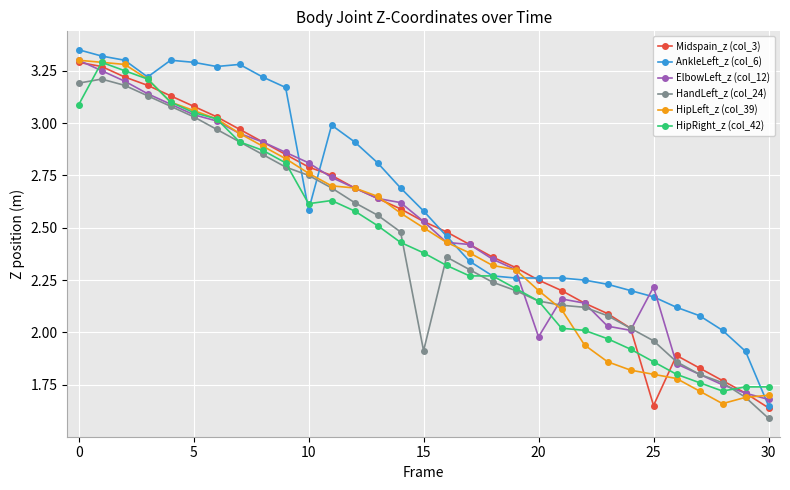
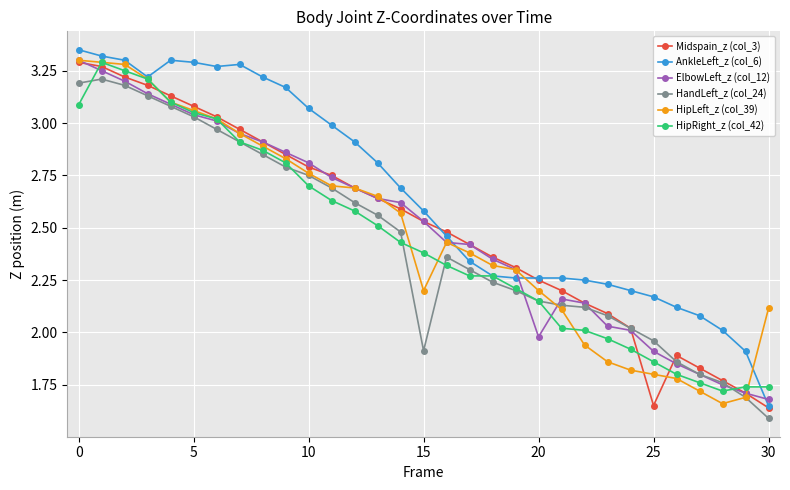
  {
    "Midspain_z (col_3)": {
      "5": 3.08,
      "10": 2.79,
      "25": 1.65
    },
    "AnkleLeft_z (col_6)": {
      "0": 3.35,
      "5": 3.29,
-     "10": 2.58,
+     "10": 3.07,
      "15": 2.58,
      "25": 2.17
    },
    "ElbowLeft_z (col_12)": {
      "10": 2.81,
      "20": 1.98,
-     "25": 2.22,
+     "25": 1.91,
      "30": 1.68
    },
    "HandLeft_z (col_24)": {
      "0": 3.19,
      "15": 1.91,
      "25": 1.96,
      "30": 1.59
    },
    "HipLeft_z (col_39)": {
-     "15": 2.5,
+     "15": 2.2,
      "20": 2.20,
      "25": 1.80,
-     "30": 1.70
+     "30": 2.11
    },
    "HipRight_z (col_42)": {
      "0": 3.09,
-     "10": 2.61,
+     "10": 2.70,
      "15": 2.38,
      "25": 1.86,
      "30": 1.74
    }
  }
